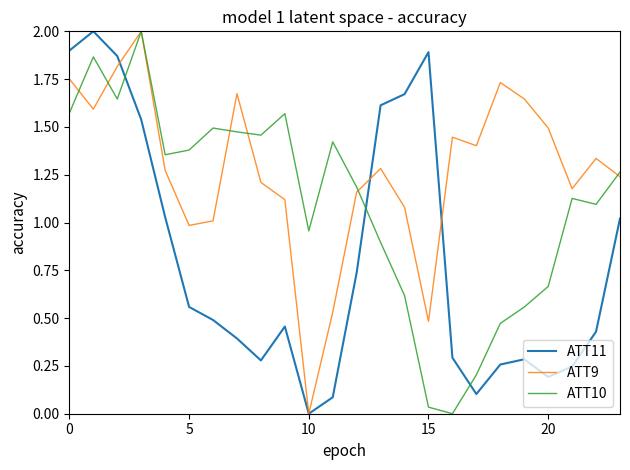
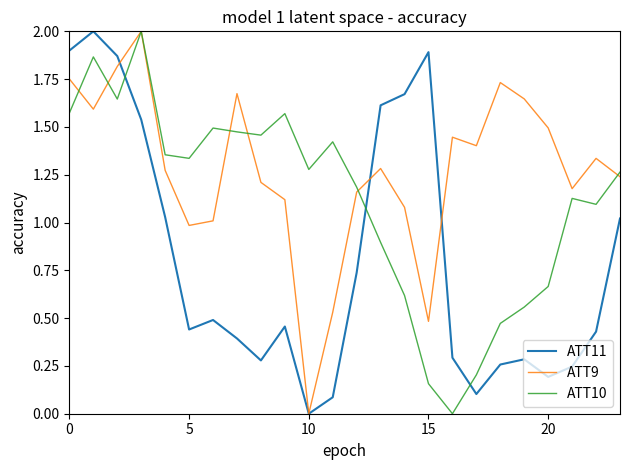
  {
    "ATT11": {
      "0": 1.90,
-     "5": 0.56,
+     "5": 0.44,
      "15": 1.89
    },
    "ATT9": {
      "0": 1.75,
      "5": 0.98,
      "15": 0.48,
      "20": 1.49
    },
    "ATT10": {
      "0": 1.57,
-     "5": 1.38,
-     "10": 0.96,
-     "15": 0.03,
+     "5": 1.34,
+     "10": 1.28,
+     "15": 0.16,
      "20": 0.67
    }
  }
